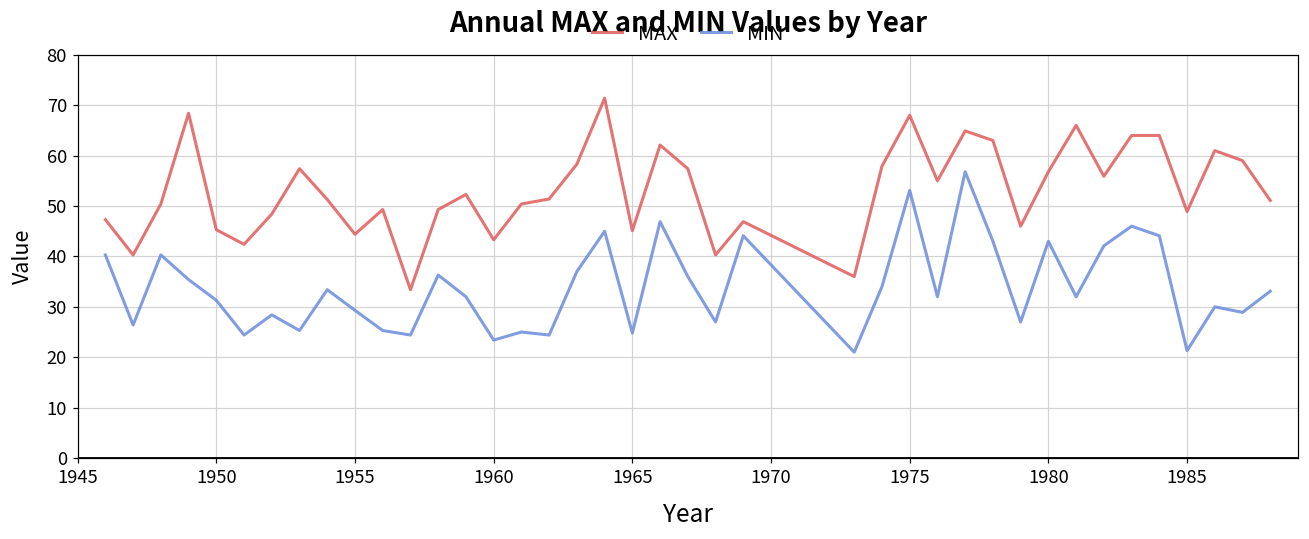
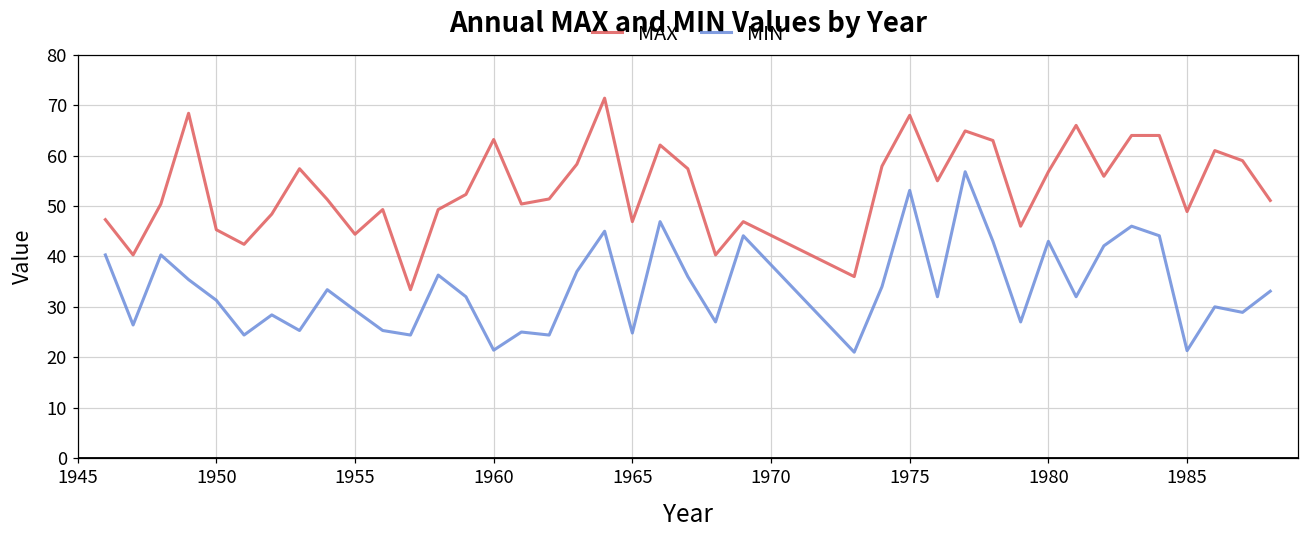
  {
    "MAX": {
      "1950": 45,
      "1955": 44,
-     "1960": 43,
-     "1965": 45,
+     "1960": 63,
+     "1965": 47,
      "1975": 68,
      "1980": 57,
      "1985": 49
    },
    "MIN": {
      "1950": 31,
      "1955": 29,
-     "1960": 23,
+     "1960": 21,
      "1965": 25,
      "1975": 53,
      "1980": 43,
      "1985": 21
    }
  }
